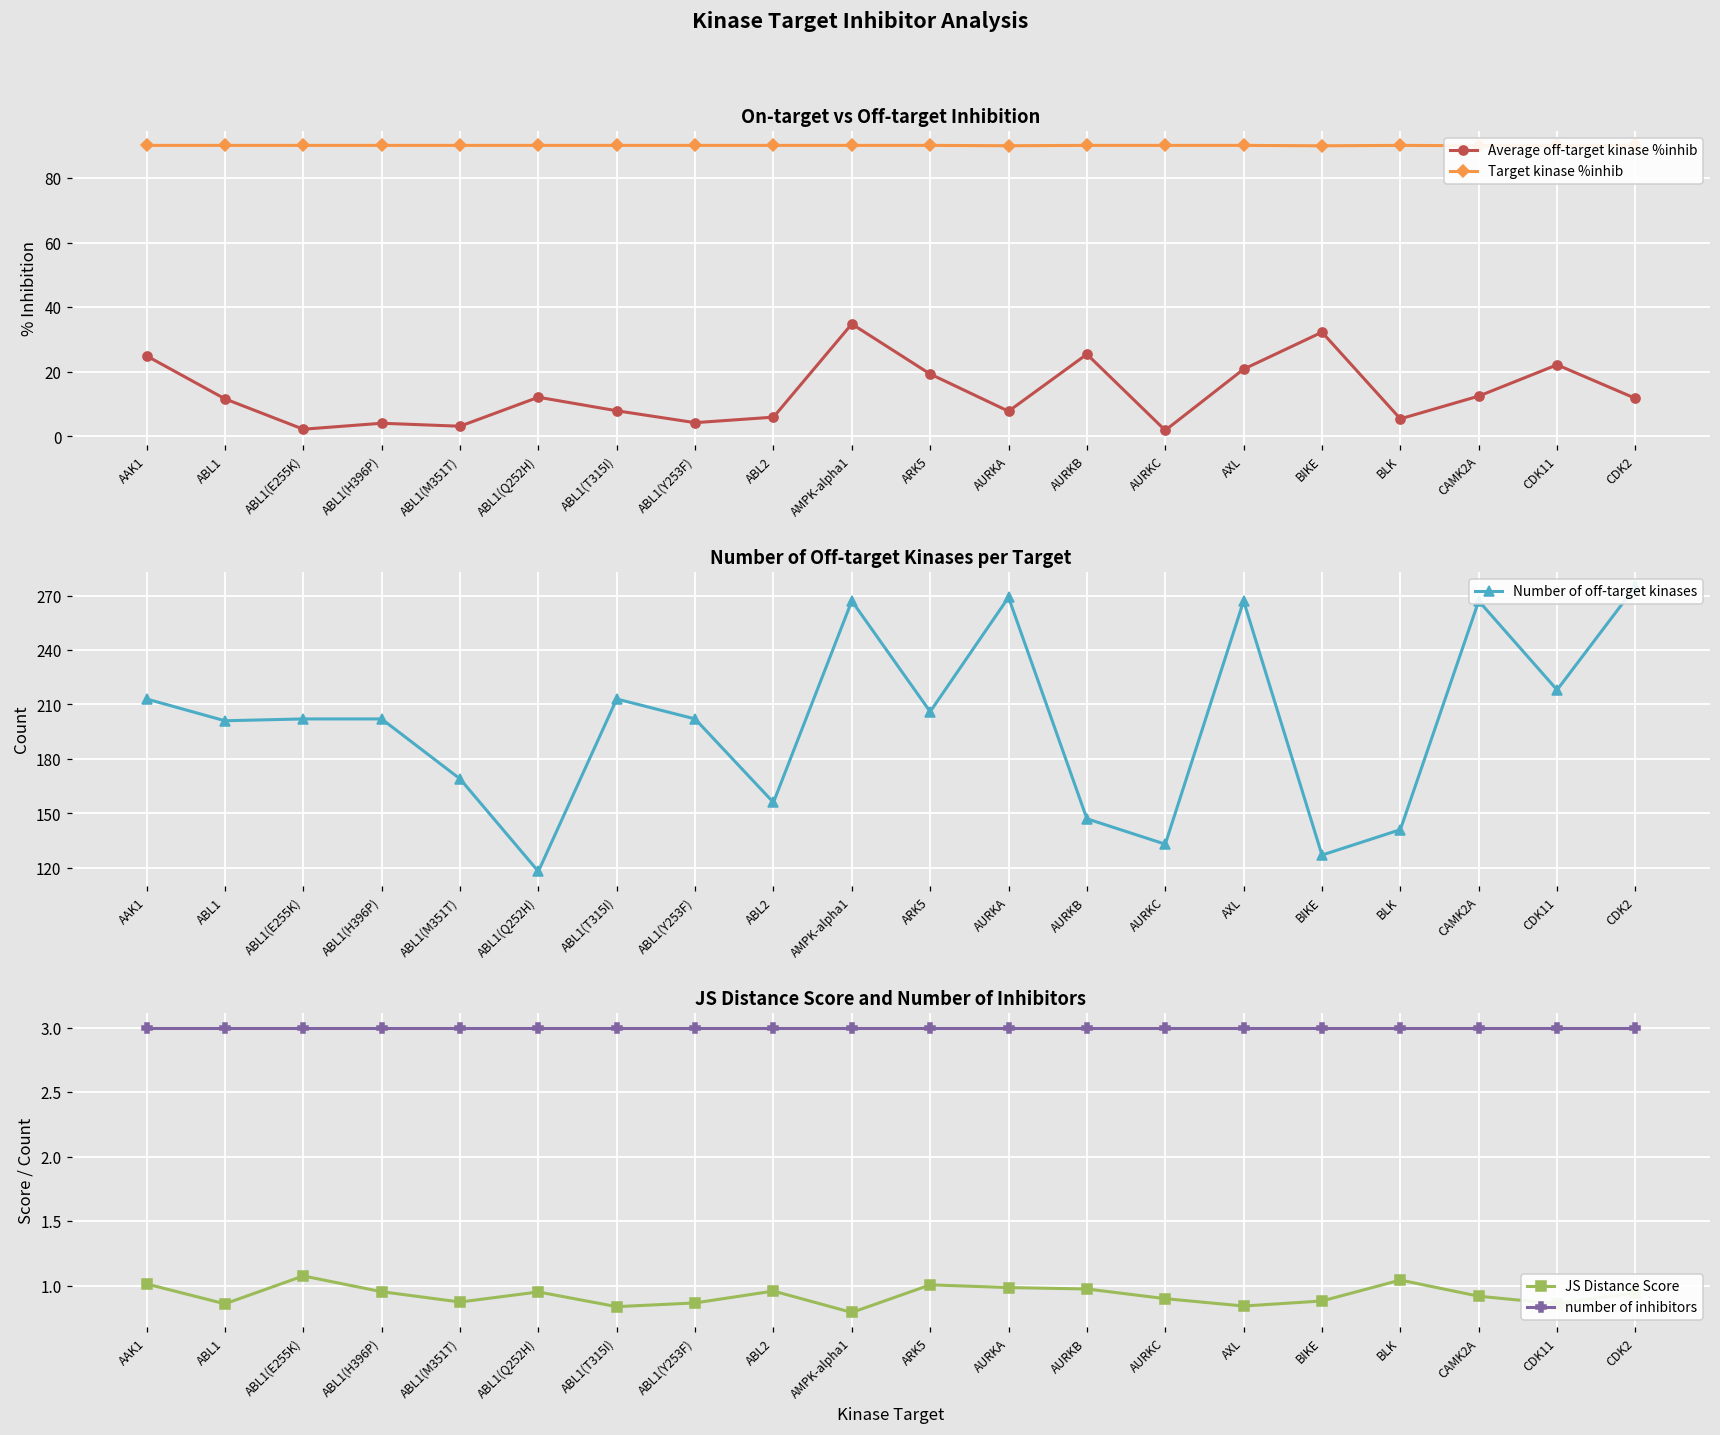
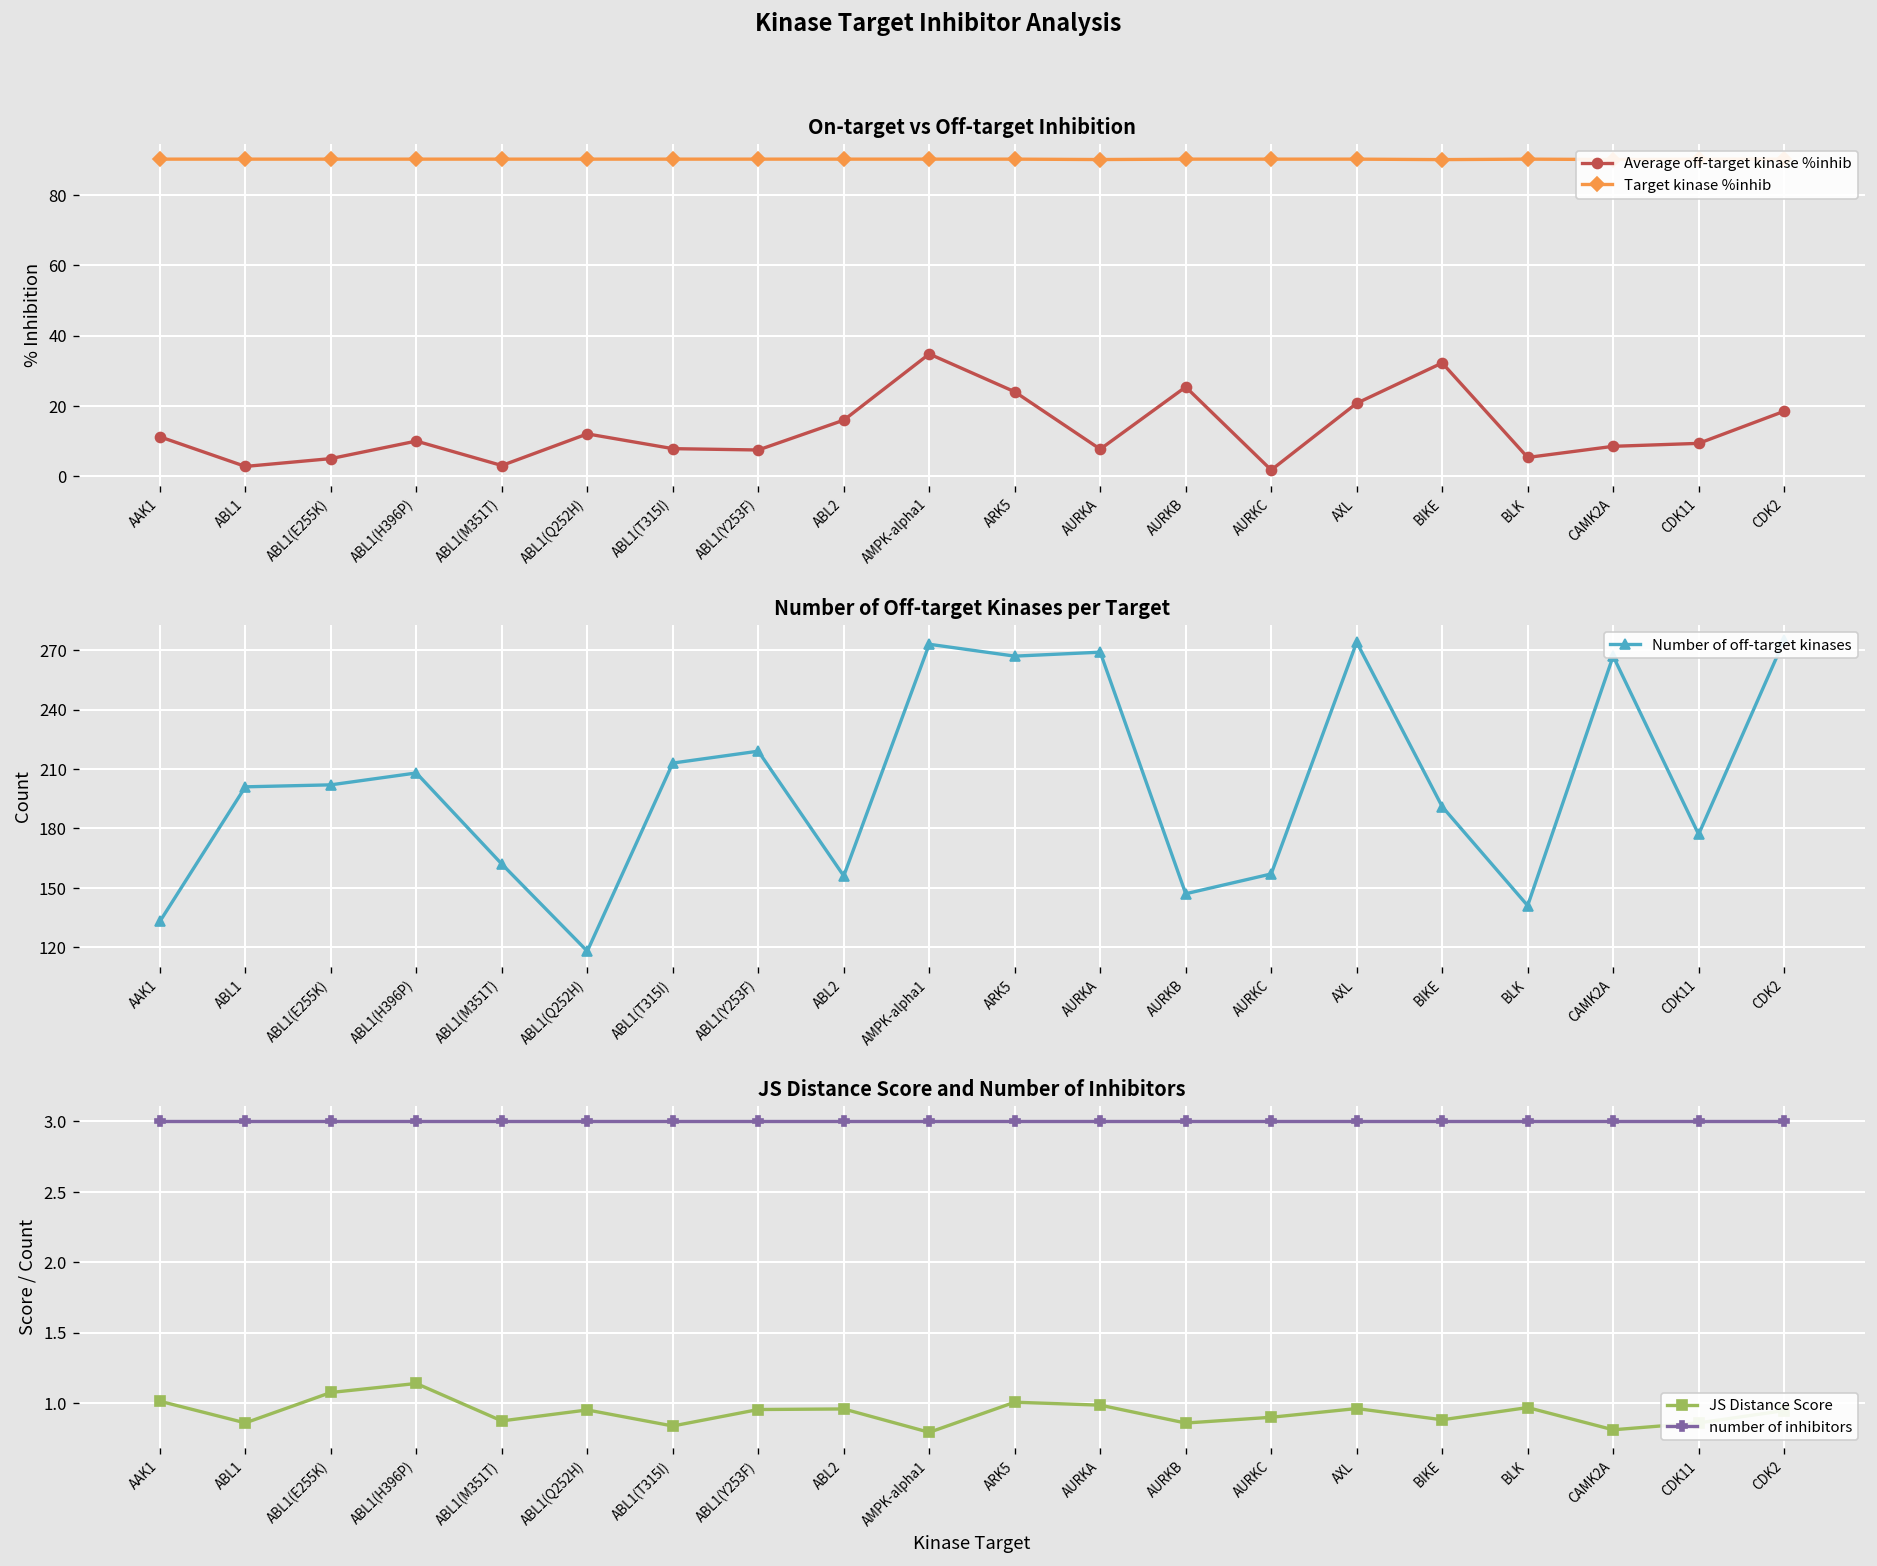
  {
    "On-target vs Off-target Inhibition": {
      "Average off-target kinase %inhib": {
-       "AAK1": 25,
-       "ABL1": 12,
-       "ABL1(E255K)": 2,
-       "ABL1(H396P)": 4,
+       "AAK1": 11,
+       "ABL1": 3,
+       "ABL1(E255K)": 5,
+       "ABL1(H396P)": 10,
        "ABL1(M351T)": 3,
        "ABL1(Q252H)": 12,
        "ABL1(T315I)": 8,
-       "ABL1(Y253F)": 4,
-       "ABL2": 6,
+       "ABL1(Y253F)": 8,
+       "ABL2": 16,
        "AMPK-alpha1": 35,
-       "ARK5": 19,
+       "ARK5": 24,
        "AURKA": 8,
        "AURKB": 25,
        "AURKC": 2,
        "AXL": 21,
        "BIKE": 32,
        "BLK": 5,
-       "CAMK2A": 12,
-       "CDK11": 22,
-       "CDK2": 12
+       "CAMK2A": 9,
+       "CDK11": 9,
+       "CDK2": 19
      },
      "Target kinase %inhib": {
        "AAK1": 90,
        "ABL1": 90,
        "ABL1(E255K)": 90,
        "ABL1(H396P)": 90,
        "ABL1(M351T)": 90,
        "ABL1(Q252H)": 90,
        "ABL1(T315I)": 90,
        "ABL1(Y253F)": 90,
        "ABL2": 90,
        "AMPK-alpha1": 90,
        "ARK5": 90,
        "AURKA": 90,
        "AURKB": 90,
        "AURKC": 90,
        "AXL": 90,
        "BIKE": 90,
        "BLK": 90
      }
    },
    "Number of Off-target Kinases per Target": {
-     "AAK1": 213,
+     "AAK1": 133,
      "ABL1": 201,
      "ABL1(E255K)": 202,
-     "ABL1(H396P)": 202,
-     "ABL1(M351T)": 169,
+     "ABL1(H396P)": 208,
+     "ABL1(M351T)": 162,
      "ABL1(Q252H)": 118,
      "ABL1(T315I)": 213,
-     "ABL1(Y253F)": 202,
+     "ABL1(Y253F)": 219,
      "ABL2": 156,
-     "AMPK-alpha1": 267,
-     "ARK5": 206,
+     "AMPK-alpha1": 273,
+     "ARK5": 267,
      "AURKA": 269,
      "AURKB": 147,
-     "AURKC": 133,
-     "AXL": 267,
-     "BIKE": 127,
+     "AURKC": 157,
+     "AXL": 274,
+     "BIKE": 191,
      "BLK": 141,
-     "CDK11": 218
+     "CDK11": 177
    },
    "JS Distance Score and Number of Inhibitors": {
      "JS Distance Score": {
        "AAK1": 1.01,
        "ABL1": 0.86,
        "ABL1(E255K)": 1.08,
-       "ABL1(H396P)": 0.95,
+       "ABL1(H396P)": 1.14,
        "ABL1(M351T)": 0.87,
        "ABL1(Q252H)": 0.95,
        "ABL1(T315I)": 0.84,
-       "ABL1(Y253F)": 0.87,
+       "ABL1(Y253F)": 0.95,
        "ABL2": 0.96,
        "AMPK-alpha1": 0.79,
        "ARK5": 1.01,
        "AURKA": 0.99,
-       "AURKB": 0.97,
+       "AURKB": 0.86,
        "AURKC": 0.90,
-       "AXL": 0.84,
+       "AXL": 0.96,
        "BIKE": 0.88,
-       "BLK": 1.04,
-       "CAMK2A": 0.92
+       "BLK": 0.97,
+       "CAMK2A": 0.81
      },
      "number of inhibitors": {
        "AAK1": 3.00,
        "ABL1": 3.00,
        "ABL1(E255K)": 3.00,
        "ABL1(H396P)": 3.00,
        "ABL1(M351T)": 3.00,
        "ABL1(Q252H)": 3.00,
        "ABL1(T315I)": 3.00,
        "ABL1(Y253F)": 3.00,
        "ABL2": 3.00,
        "AMPK-alpha1": 3.00,
        "ARK5": 3.00,
        "AURKA": 3.00,
        "AURKB": 3.00,
        "AURKC": 3.00,
        "AXL": 3.00,
        "BIKE": 3.00,
        "BLK": 3.00,
        "CAMK2A": 3.00,
        "CDK11": 3.00,
        "CDK2": 3.00
      }
    }
  }
